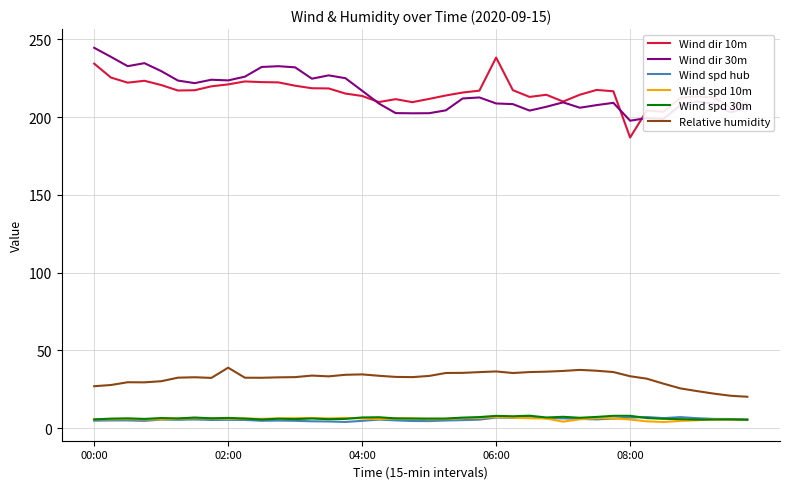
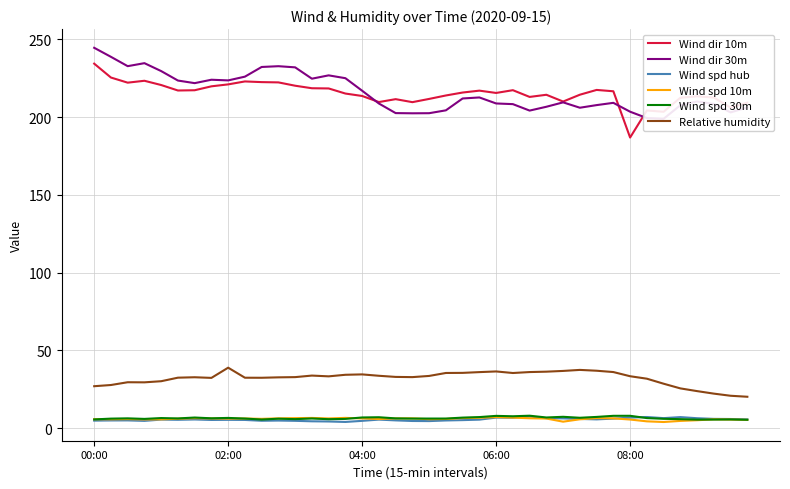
  {
    "Wind dir 10m": {
      "00:00": 234,
      "02:00": 221,
      "04:00": 214,
-     "06:00": 238,
+     "06:00": 215,
      "08:00": 187
    },
    "Wind dir 30m": {
      "00:00": 245,
      "02:00": 224,
      "04:00": 217,
      "06:00": 209,
-     "08:00": 198
+     "08:00": 203
    },
    "Relative humidity": {
      "00:00": 27,
      "02:00": 39,
      "04:00": 35,
      "06:00": 36,
      "08:00": 33
    }
  }
